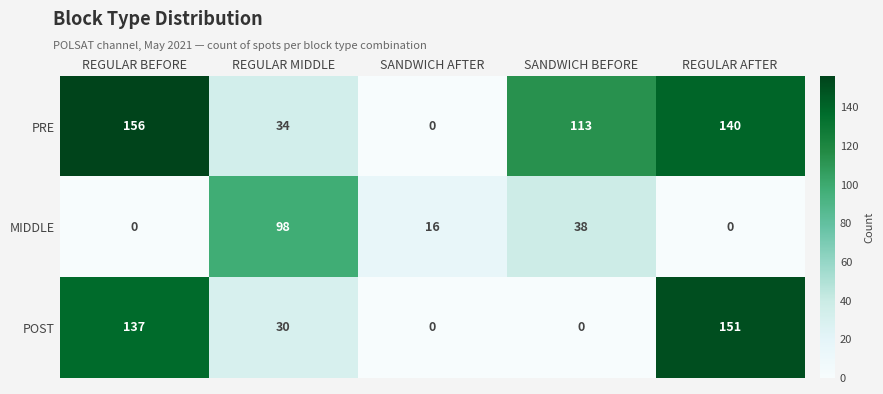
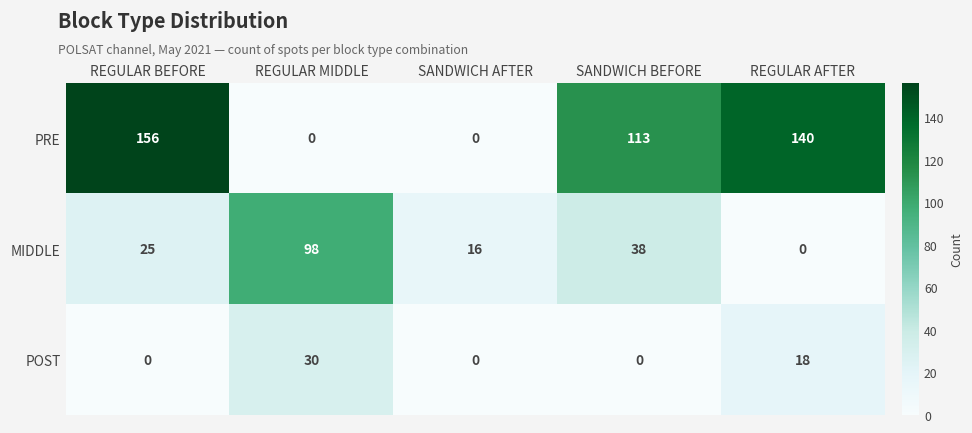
  {
    "PRE": {
      "REGULAR BEFORE": 156,
-     "REGULAR MIDDLE": 34,
+     "REGULAR MIDDLE": 0,
      "SANDWICH AFTER": 0,
      "SANDWICH BEFORE": 113,
      "REGULAR AFTER": 140
    },
    "MIDDLE": {
-     "REGULAR BEFORE": 0,
+     "REGULAR BEFORE": 25,
      "REGULAR MIDDLE": 98,
      "SANDWICH AFTER": 16,
      "SANDWICH BEFORE": 38,
      "REGULAR AFTER": 0
    },
    "POST": {
-     "REGULAR BEFORE": 137,
+     "REGULAR BEFORE": 0,
      "REGULAR MIDDLE": 30,
      "SANDWICH AFTER": 0,
      "SANDWICH BEFORE": 0,
-     "REGULAR AFTER": 151
+     "REGULAR AFTER": 18
    }
  }
